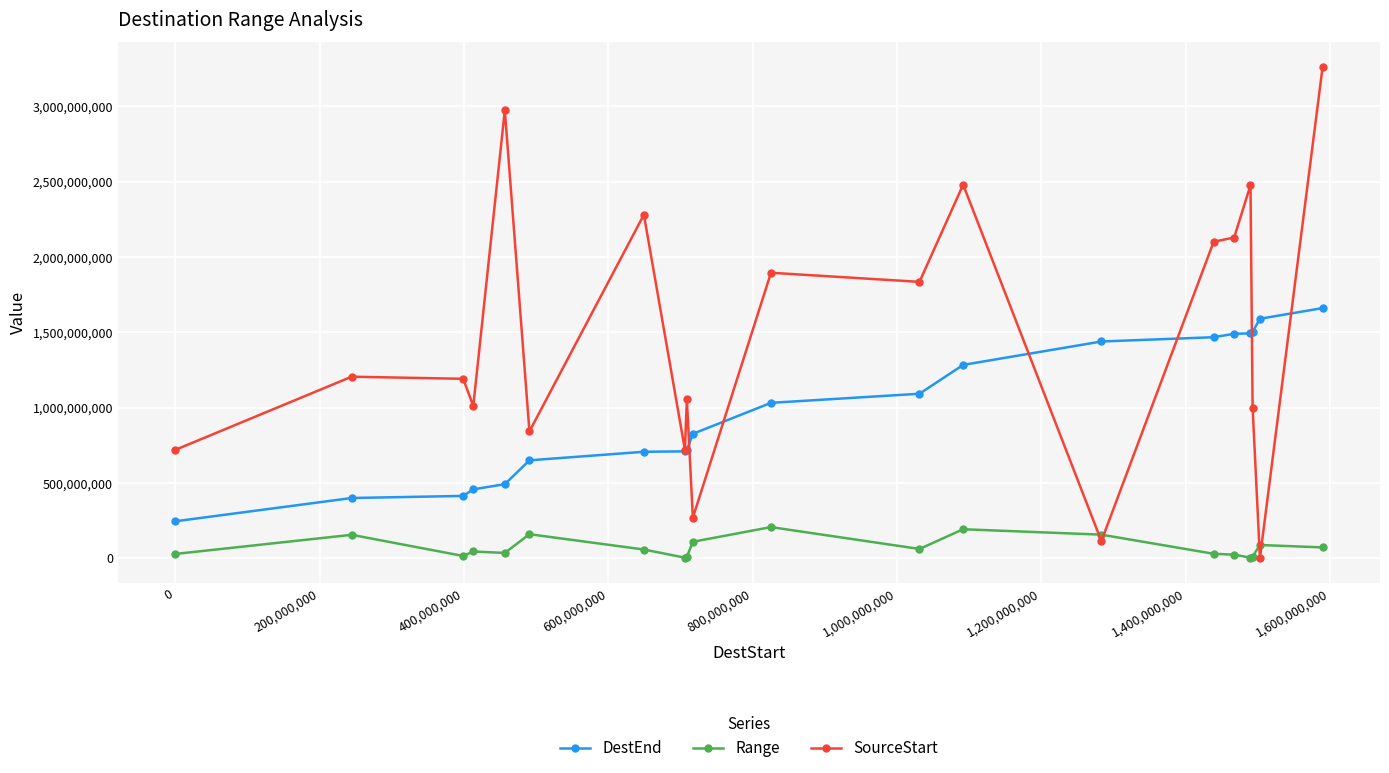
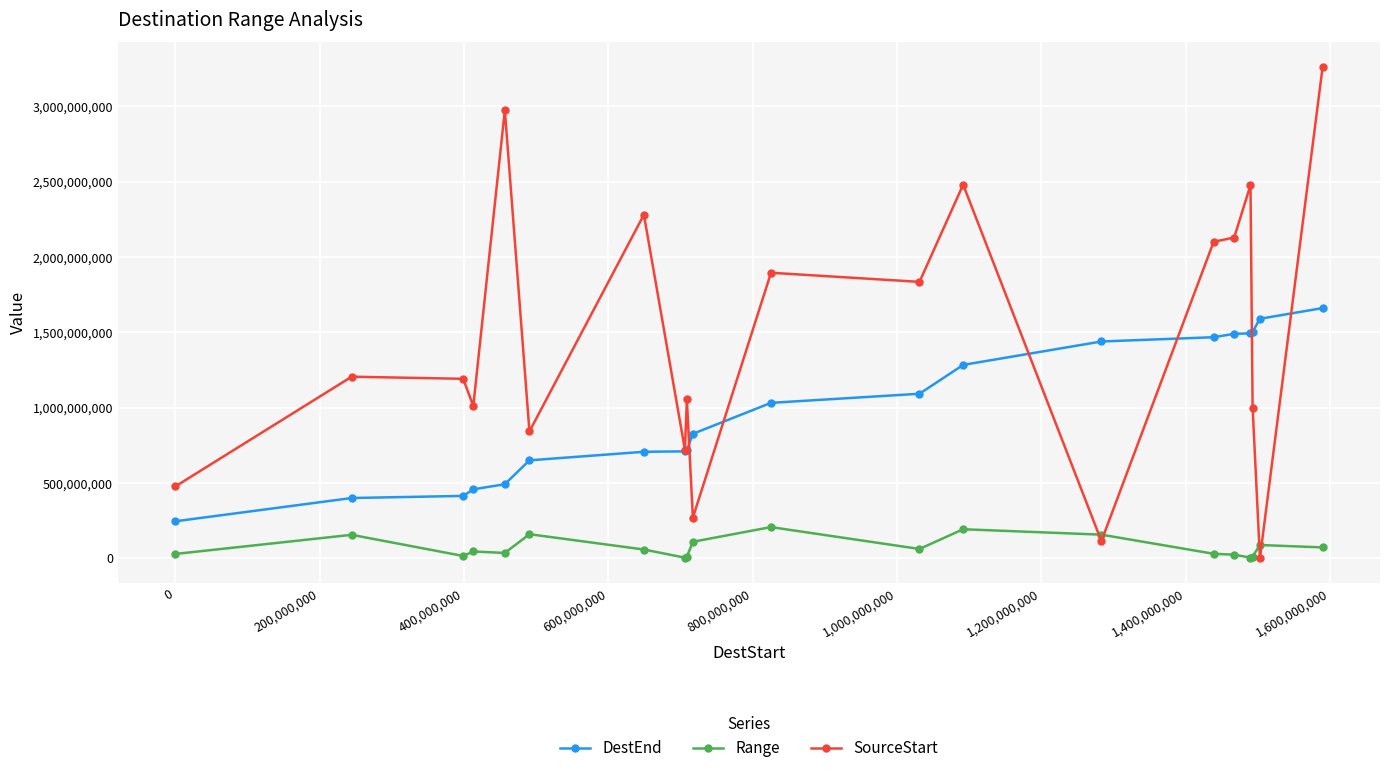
  {
    "DestEnd": {
      "0": "240,000,000"
    },
    "Range": {
      "0": "30,000,000"
    },
    "SourceStart": {
-     "0": "720,000,000"
+     "0": "480,000,000"
    }
  }
